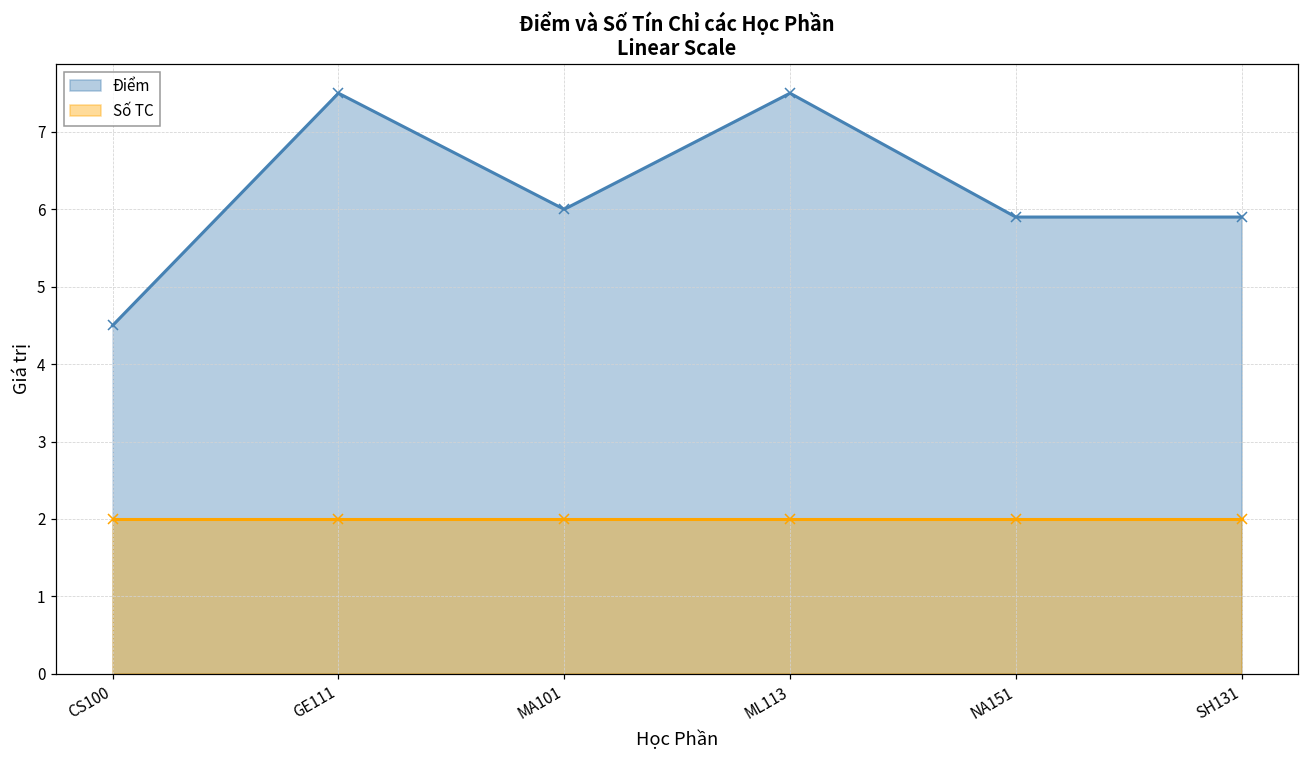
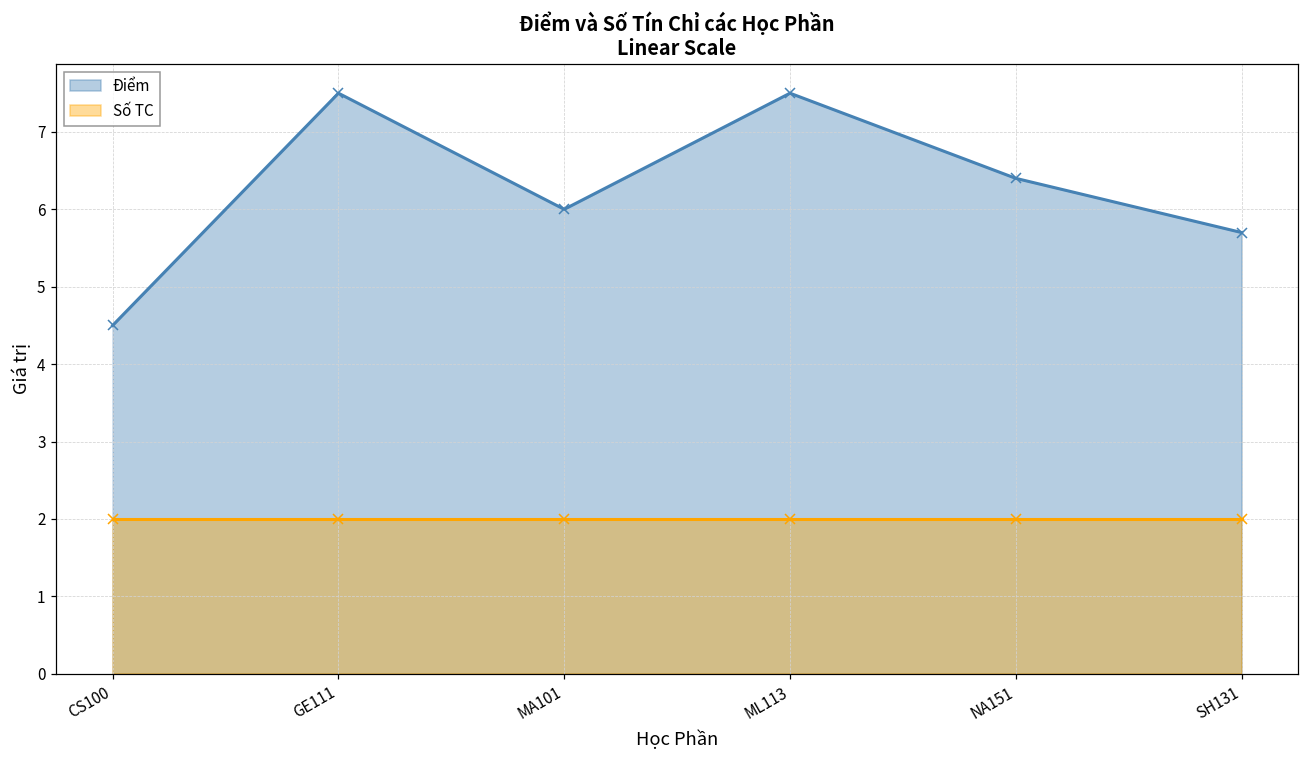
  {
    "Điểm": {
      "CS100": 4.5,
      "GE111": 7.5,
      "MA101": 6.0,
      "ML113": 7.5,
-     "NA151": 5.9,
-     "SH131": 5.9
+     "NA151": 6.4,
+     "SH131": 5.7
    },
    "Số TC": {
      "CS100": 2.0,
      "GE111": 2.0,
      "MA101": 2.0,
      "ML113": 2.0,
      "NA151": 2.0,
      "SH131": 2.0
    }
  }
